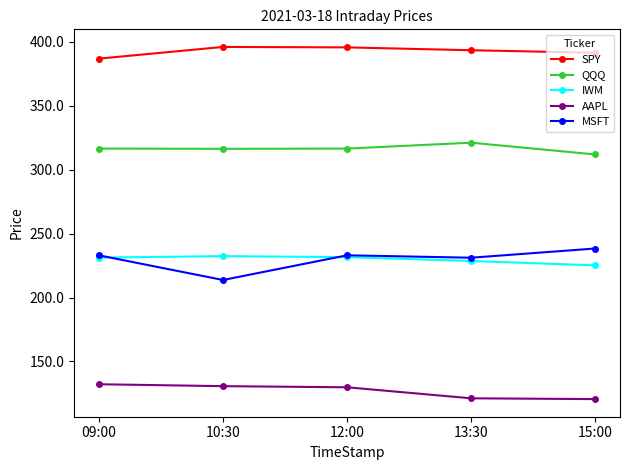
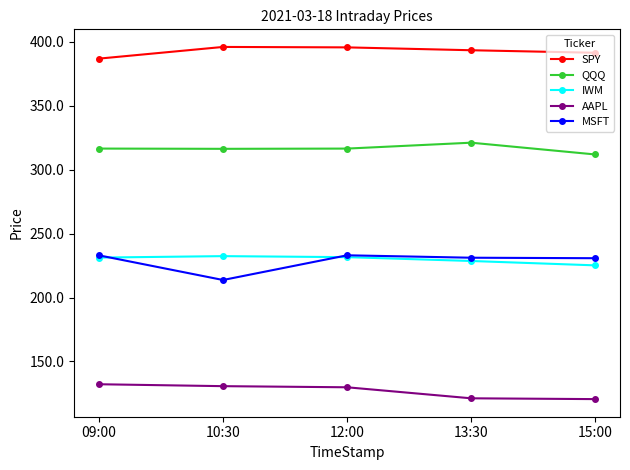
  {
    "SPY": {
      "09:00": 387,
      "10:30": 396,
      "12:00": 396,
      "13:30": 393
    },
    "QQQ": {
      "09:00": 316,
      "10:30": 316,
      "12:00": 316,
      "13:30": 321,
      "15:00": 312
    },
    "IWM": {
      "10:30": 232,
      "13:30": 229,
      "15:00": 225
    },
    "AAPL": {
      "09:00": 132,
      "10:30": 131,
      "12:00": 130,
      "13:30": 121,
      "15:00": 121
    },
    "MSFT": {
      "10:30": 214,
      "13:30": 231,
-     "15:00": 238
+     "15:00": 231
    }
  }
